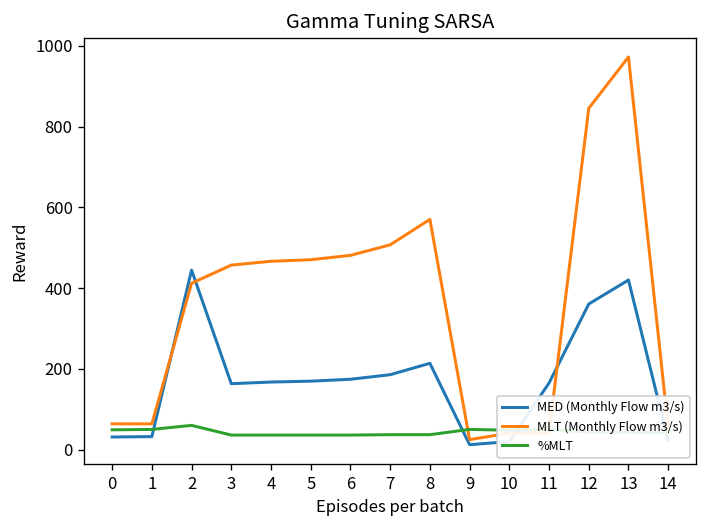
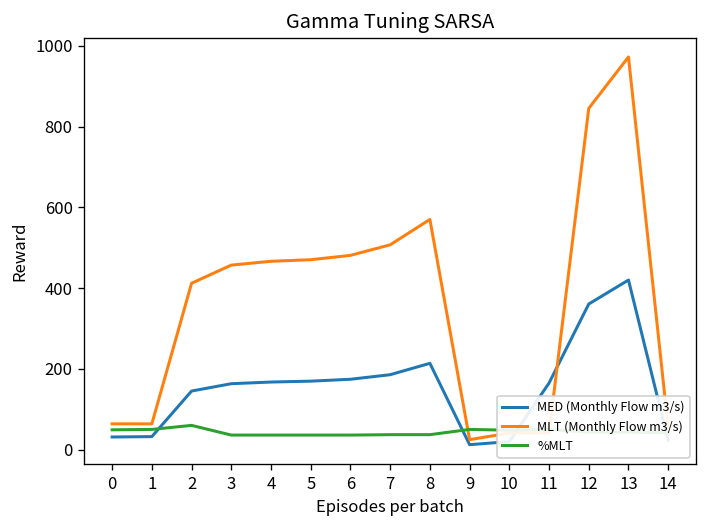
  {
    "MED (Monthly Flow m3/s)": {
      "0": 30,
      "1": 30,
-     "2": 440,
+     "2": 150,
      "3": 160,
      "4": 170,
      "5": 170,
      "6": 170,
      "7": 190,
      "8": 210,
      "9": 10,
      "11": 160,
      "12": 360,
      "13": 420
    },
    "MLT (Monthly Flow m3/s)": {
      "0": 60,
      "1": 60,
      "2": 410,
      "3": 460,
      "4": 470,
      "5": 470,
      "6": 480,
      "7": 510,
      "8": 570,
      "9": 20,
      "12": 850,
      "13": 970
    },
    "%MLT": {
      "0": 50,
      "1": 50,
      "2": 60,
      "3": 40,
      "4": 40,
      "5": 40,
      "6": 40,
      "7": 40,
      "8": 40,
      "9": 50
    }
  }
